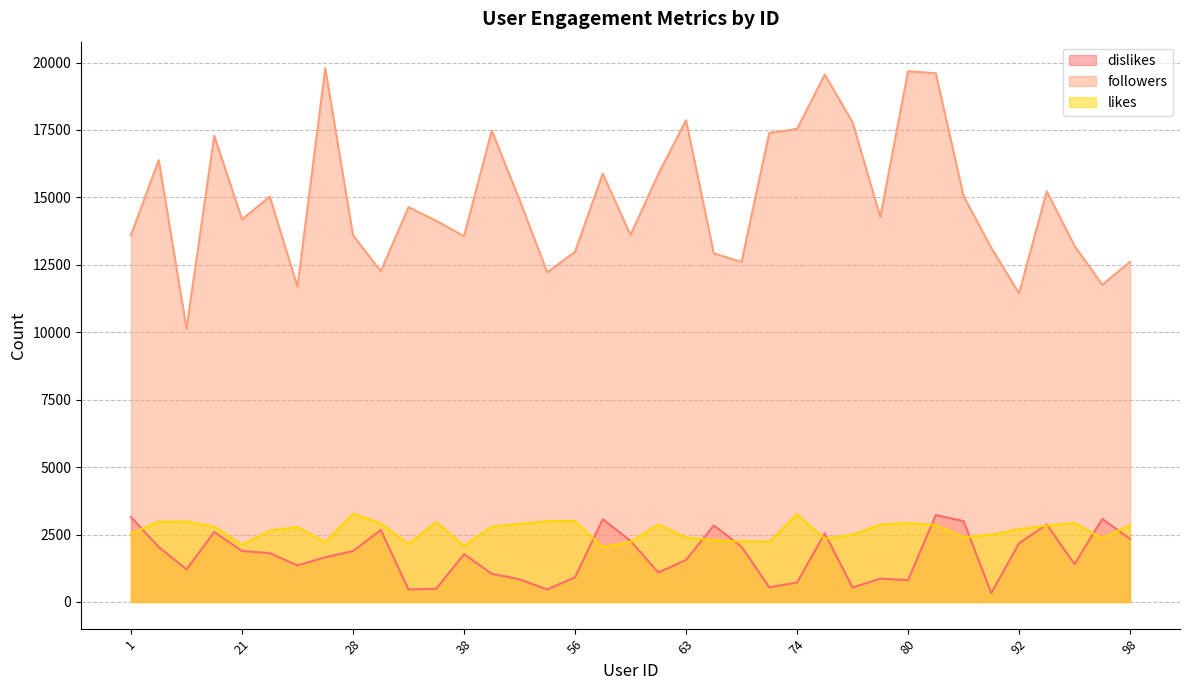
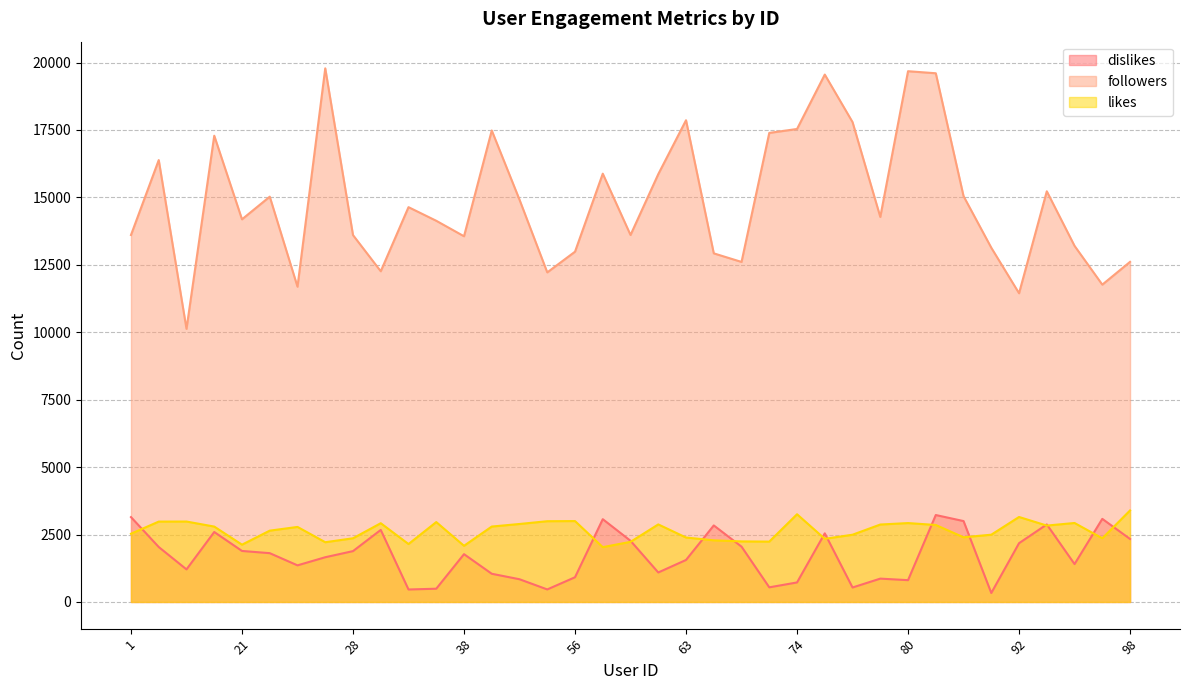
  {
    "likes": {
-     "28": 3300,
+     "28": 2400,
      "38": 2100,
      "56": 3000,
      "63": 2400,
      "74": 3300,
      "80": 2900,
-     "92": 2700,
-     "98": 2800
+     "92": 3200,
+     "98": 3400
    }
  }
